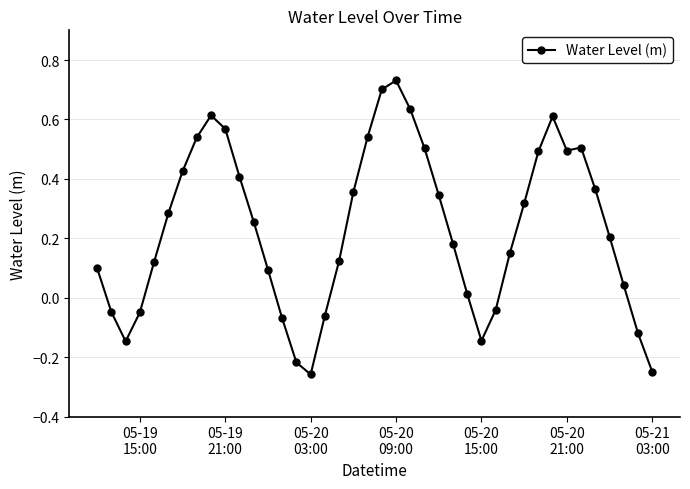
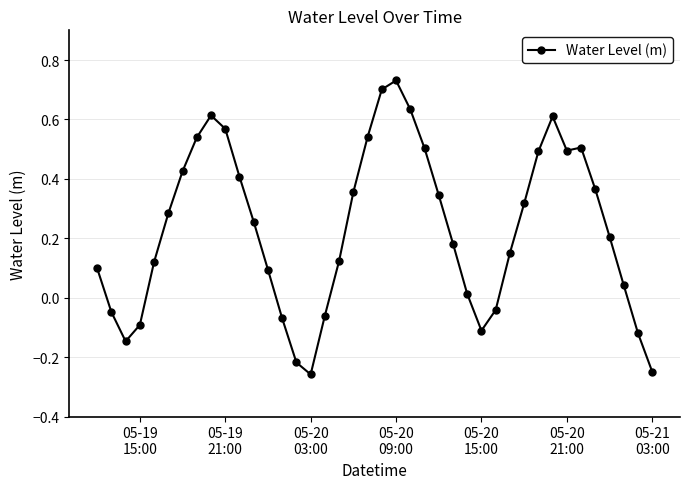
  {
-   "05-19 15:00": -0.05,
+   "05-19 15:00": -0.09,
    "05-19 21:00": 0.57,
    "05-20 03:00": -0.26,
    "05-20 09:00": 0.73,
-   "05-20 15:00": -0.14,
+   "05-20 15:00": -0.11,
    "05-20 21:00": 0.50,
    "05-21 03:00": -0.25
  }
